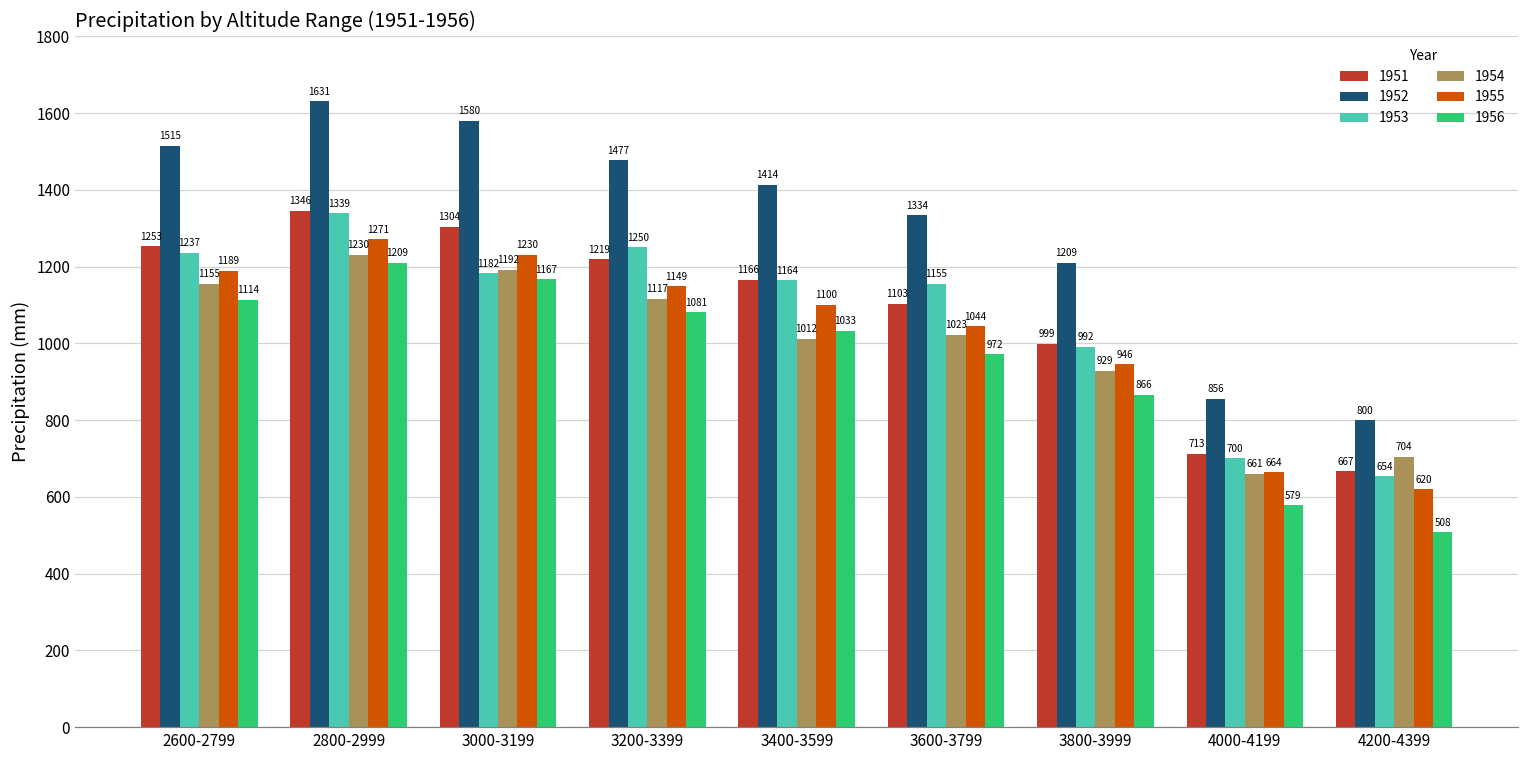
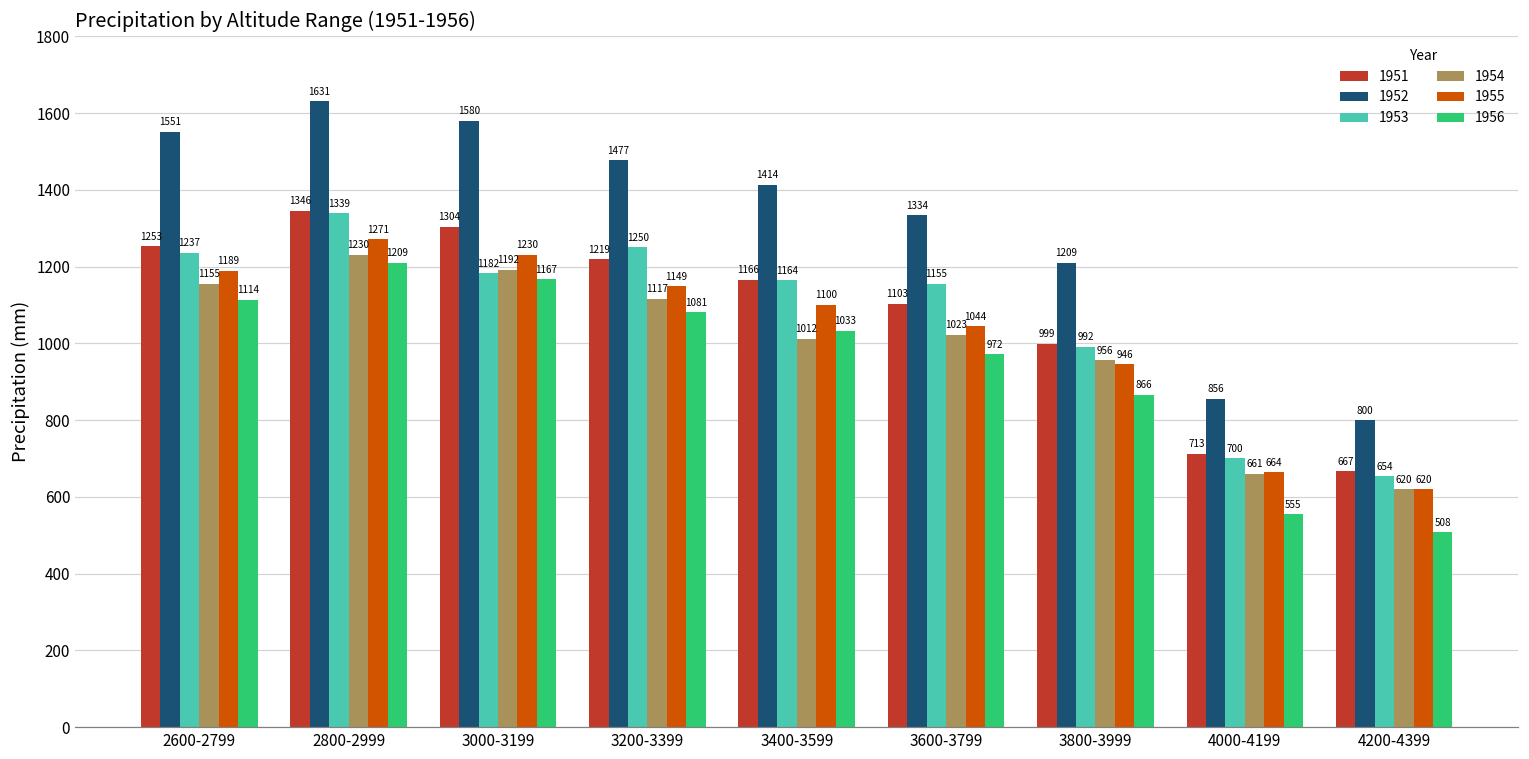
  {
    "1952": {
-     "2600-2799": 1515,
+     "2600-2799": 1551,
      "2800-2999": 1631,
      "3000-3199": 1580,
      "3200-3399": 1477,
      "3400-3599": 1414,
      "3600-3799": 1334,
      "3800-3999": 1209,
      "4000-4199": 856,
      "4200-4399": 800
    },
    "1953": {
      "2600-2799": 1237,
      "2800-2999": 1339,
      "3000-3199": 1182,
      "3200-3399": 1250,
      "3400-3599": 1164,
      "3600-3799": 1155,
      "3800-3999": 992,
      "4000-4199": 700,
      "4200-4399": 654
    },
    "1954": {
      "2600-2799": 1155,
      "2800-2999": 1230,
      "3000-3199": 1192,
      "3200-3399": 1117,
      "3400-3599": 1012,
      "3600-3799": 1023,
-     "3800-3999": 929,
+     "3800-3999": 956,
      "4000-4199": 661,
-     "4200-4399": 704
+     "4200-4399": 620
    },
    "1956": {
      "2600-2799": 1114,
      "2800-2999": 1209,
      "3000-3199": 1167,
      "3200-3399": 1081,
      "3400-3599": 1033,
      "3600-3799": 972,
      "3800-3999": 866,
-     "4000-4199": 579,
+     "4000-4199": 555,
      "4200-4399": 508
    }
  }
